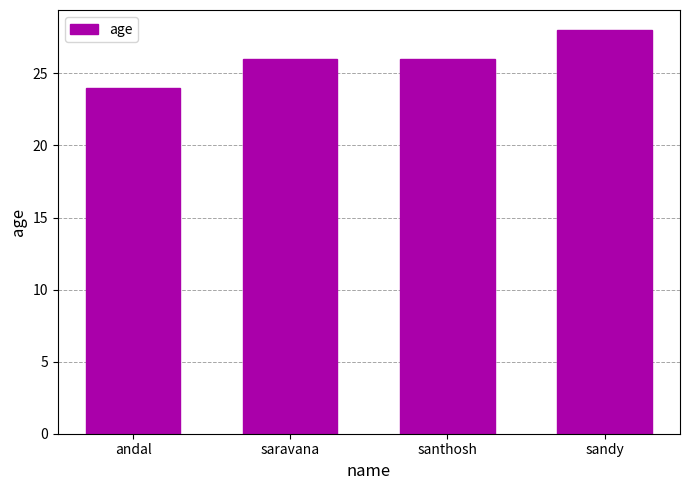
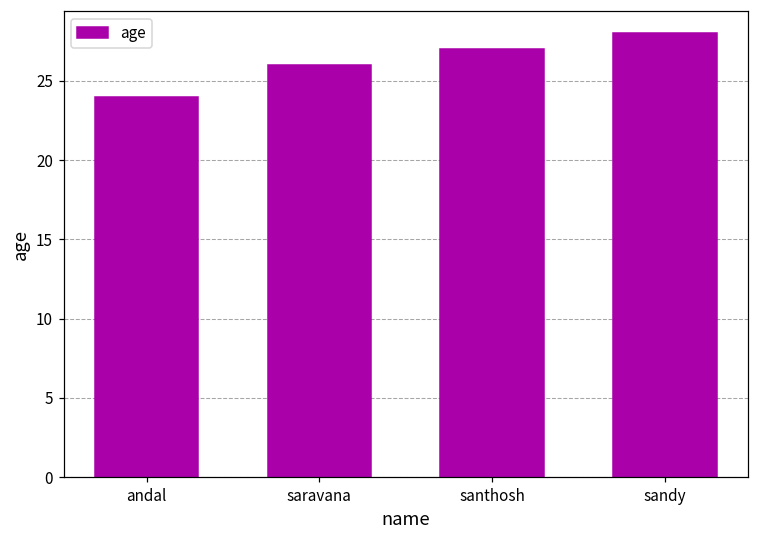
  {
    "andal": 24,
    "saravana": 26,
-   "santhosh": 26,
+   "santhosh": 27,
    "sandy": 28
  }
